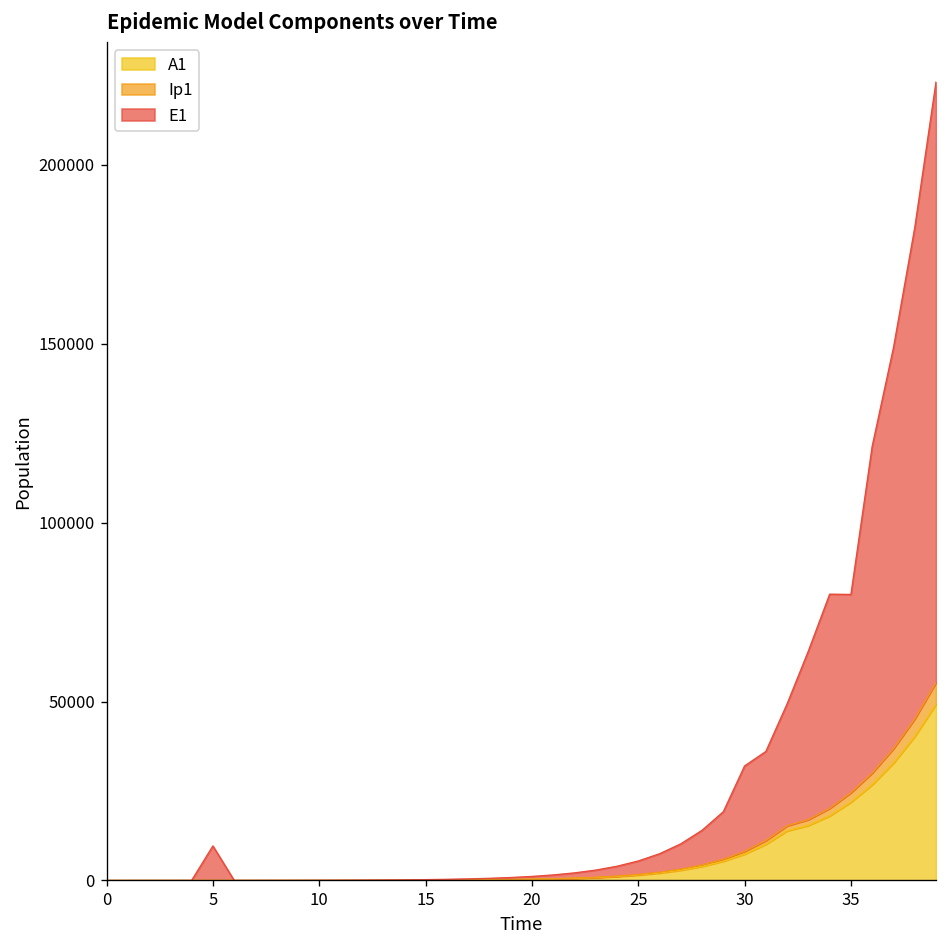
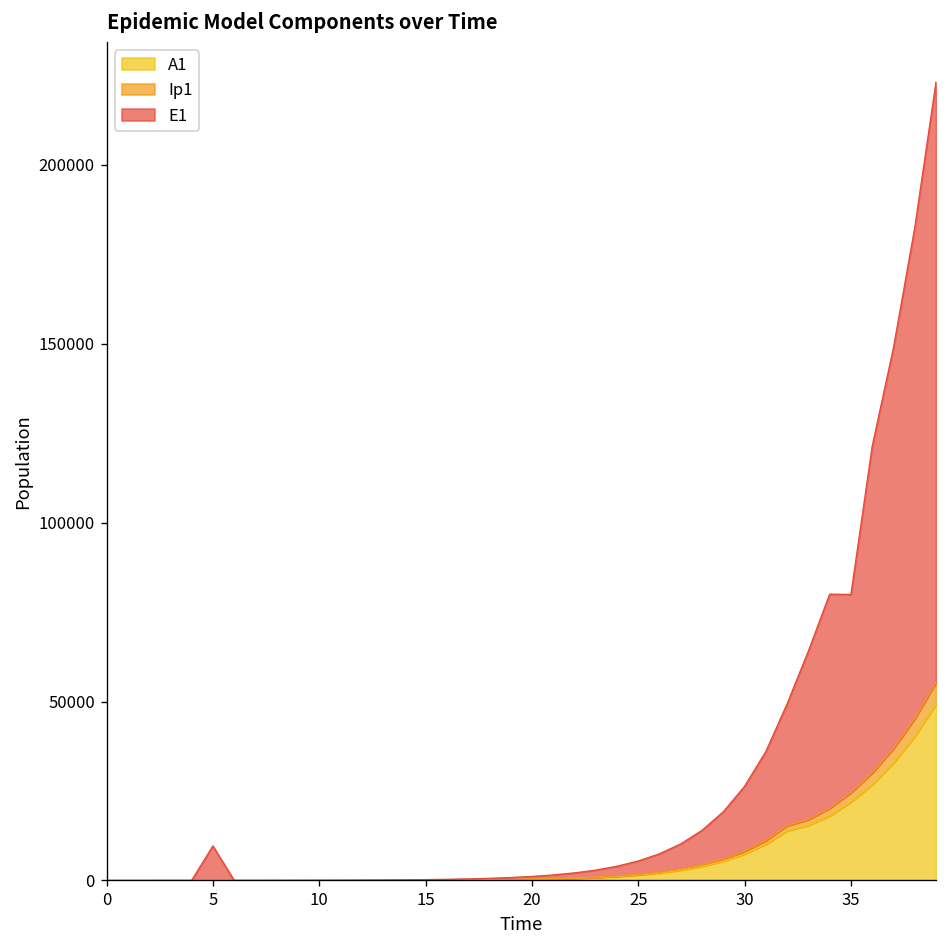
  {
    "E1": {
      "5": 10000,
      "25": 4000,
-     "30": 24000,
+     "30": 18000,
      "35": 55000
    }
  }
